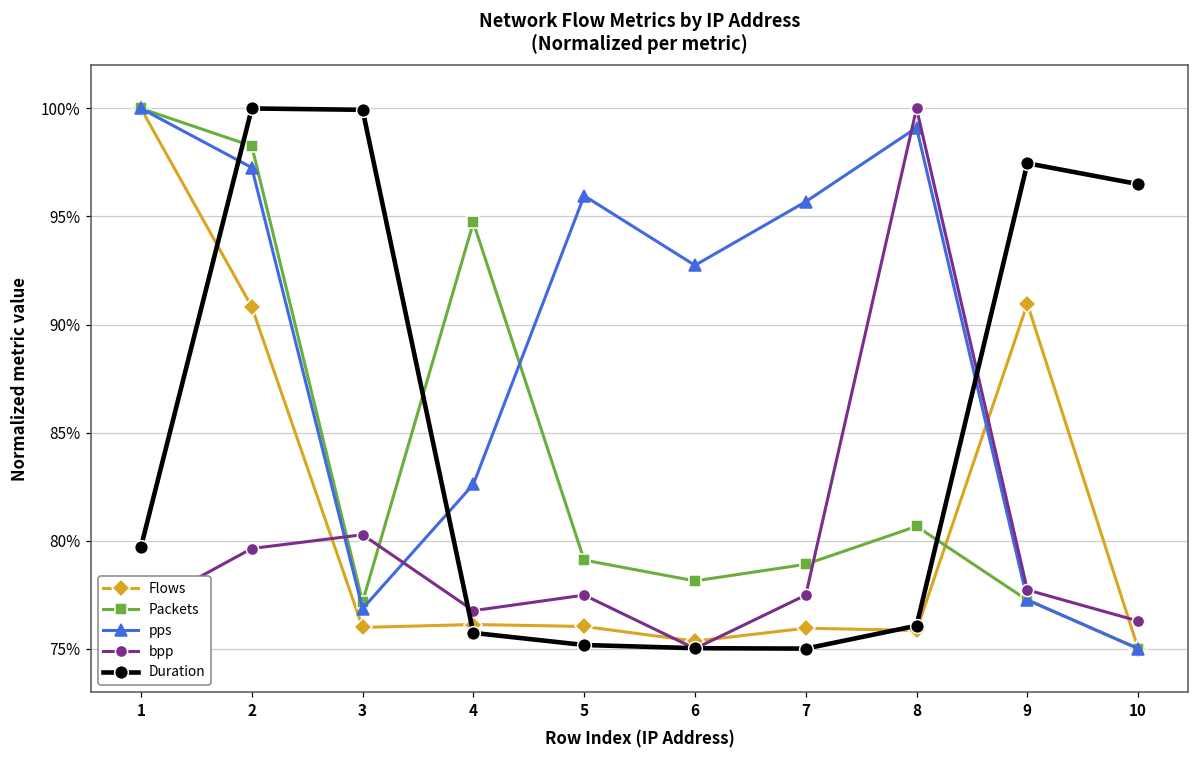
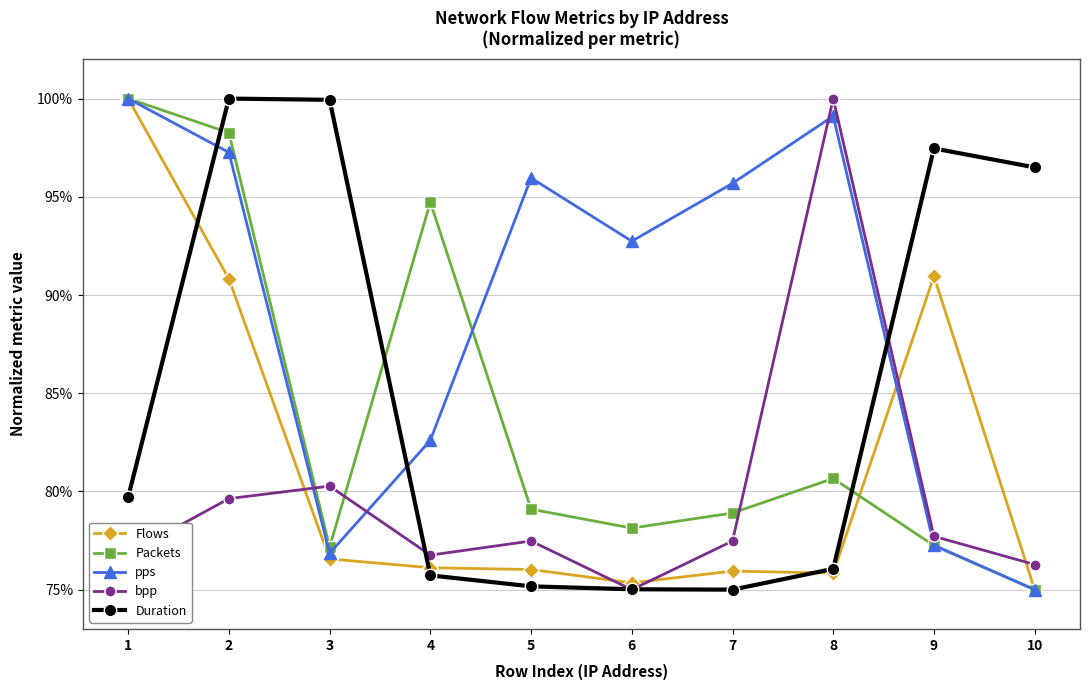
  {
    "Flows": {
      "2": "90.8%",
-     "3": "76.0%",
+     "3": "76.6%",
      "4": "76.1%",
      "5": "76.0%",
      "6": "75.3%",
      "7": "75.9%",
      "8": "75.8%",
      "9": "91.0%"
    },
    "Packets": {
      "2": "98.3%",
      "3": "77.2%",
      "4": "94.7%",
      "5": "79.1%",
      "6": "78.1%",
      "7": "78.9%",
      "8": "80.7%"
    },
    "pps": {
      "2": "97.3%",
      "3": "76.8%",
      "4": "82.6%",
      "5": "96.0%",
      "6": "92.7%",
      "7": "95.7%",
      "8": "99.1%"
    },
    "bpp": {
      "2": "79.6%",
      "3": "80.3%",
      "4": "76.8%",
      "5": "77.5%",
      "7": "77.5%",
      "8": "100.0%",
      "9": "77.7%",
      "10": "76.3%"
    },
    "Duration": {
      "1": "79.7%",
      "2": "100.0%",
      "3": "99.9%",
      "4": "75.7%",
      "5": "75.2%",
      "7": "75.0%",
      "8": "76.1%",
      "9": "97.5%",
      "10": "96.5%"
    }
  }
